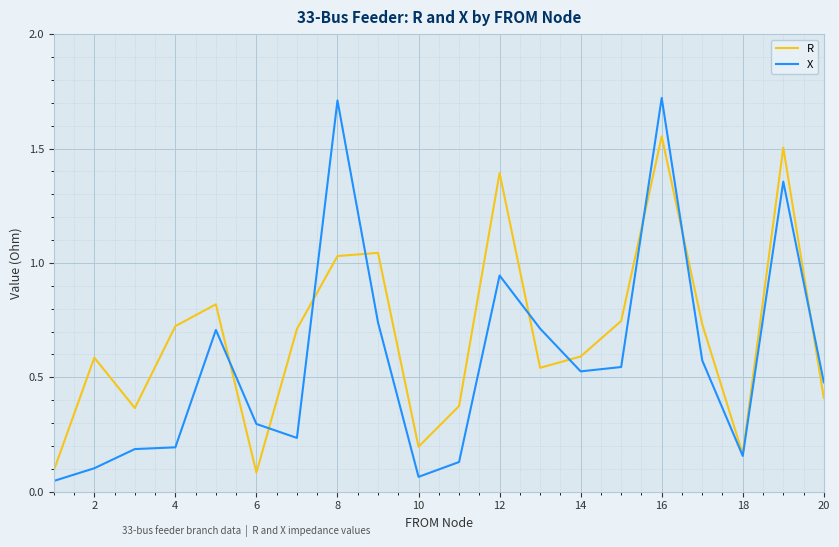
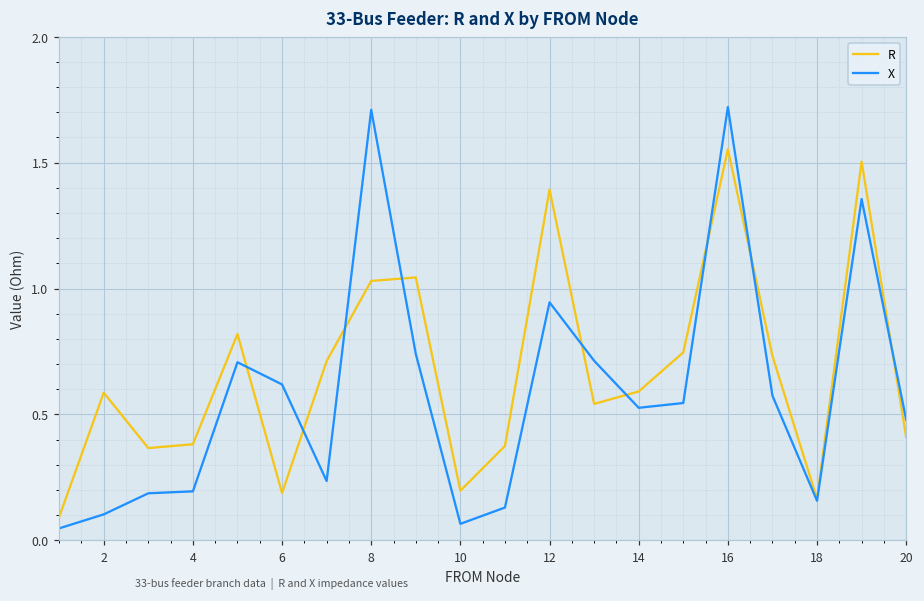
  {
    "R": {
      "2": 0.59,
-     "4": 0.72,
-     "6": 0.08,
+     "4": 0.38,
+     "6": 0.19,
      "8": 1.03,
      "10": 0.20,
      "12": 1.39,
      "14": 0.59,
      "16": 1.55,
      "20": 0.41
    },
    "X": {
      "2": 0.10,
      "4": 0.19,
-     "6": 0.30,
+     "6": 0.62,
      "8": 1.71,
      "10": 0.07,
      "12": 0.95,
      "14": 0.53,
      "16": 1.72,
      "20": 0.48
    }
  }
